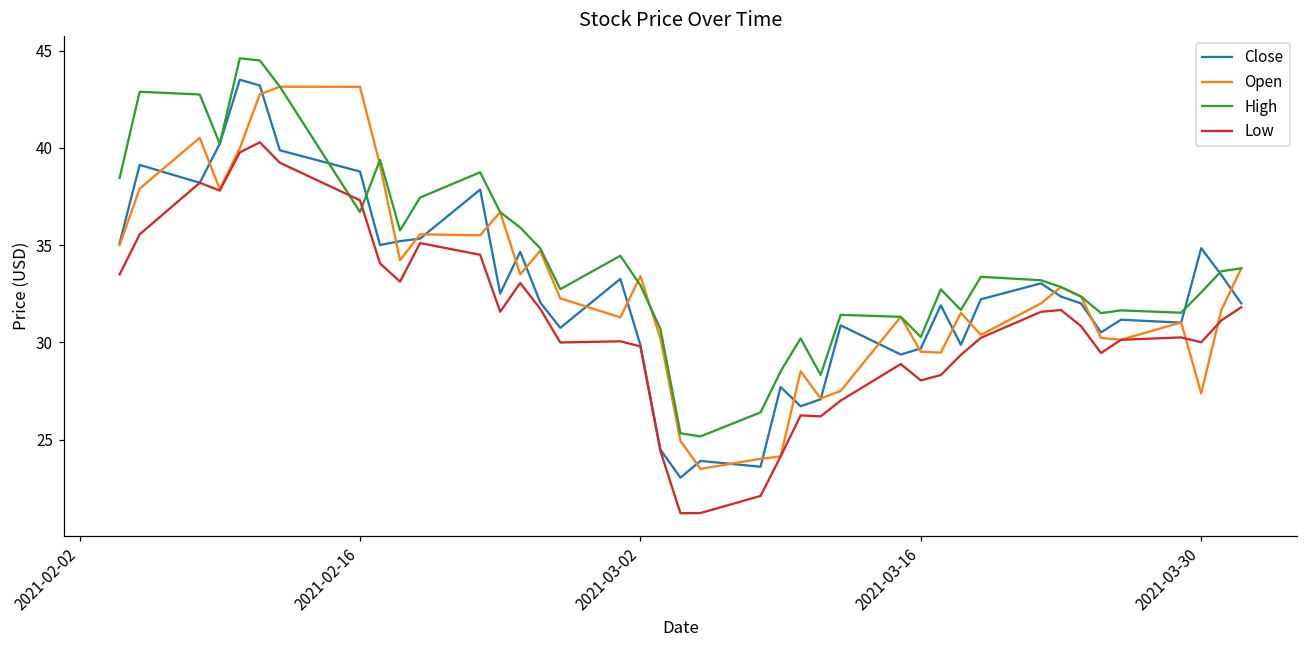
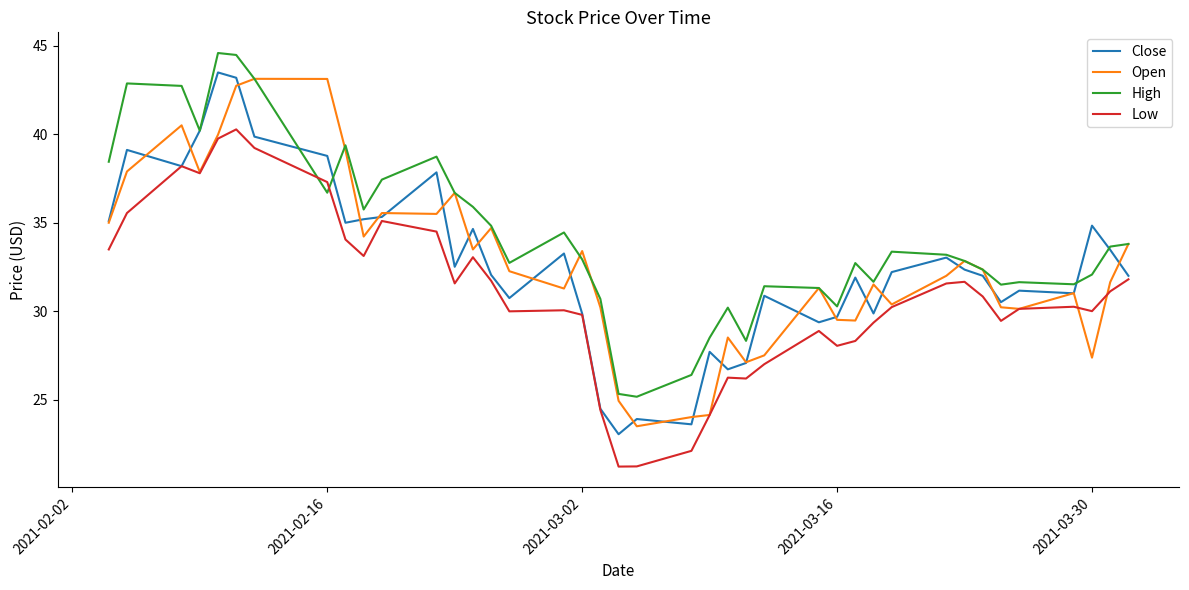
  {
    "Close": {
      "2021-02-16": 38.8,
      "2021-03-16": 29.7,
      "2021-03-30": 34.8
    },
    "Open": {
      "2021-02-16": 43.1,
      "2021-03-02": 33.4,
      "2021-03-16": 29.5,
      "2021-03-30": 27.4
    },
    "High": {
      "2021-02-16": 36.7,
      "2021-03-02": 32.9,
      "2021-03-16": 30.3,
-     "2021-03-30": 32.6
+     "2021-03-30": 32.1
    },
    "Low": {
      "2021-02-16": 37.3,
      "2021-03-16": 28.0,
      "2021-03-30": 30.0
    }
  }
